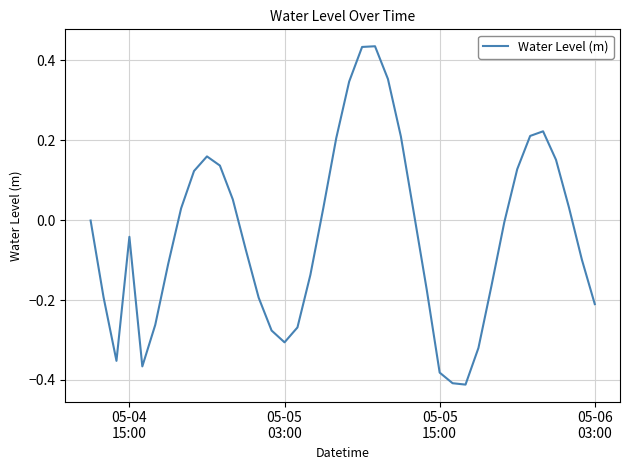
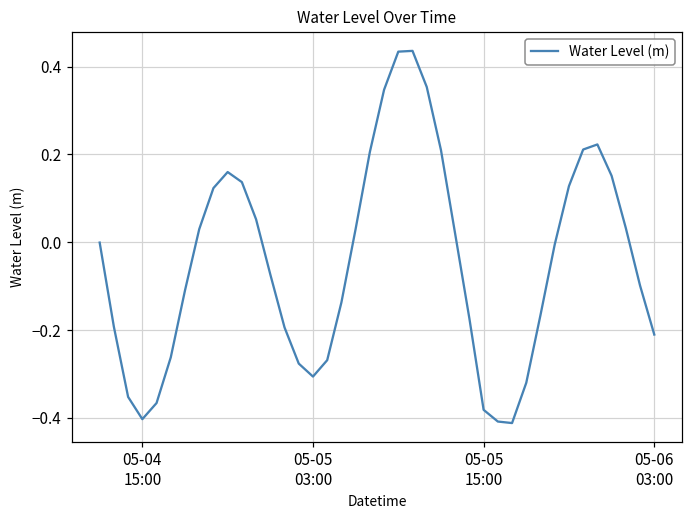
  {
-   "05-04 15:00": -0.04,
+   "05-04 15:00": -0.40,
    "05-05 03:00": -0.31,
    "05-05 15:00": -0.38,
    "05-06 03:00": -0.21
  }
